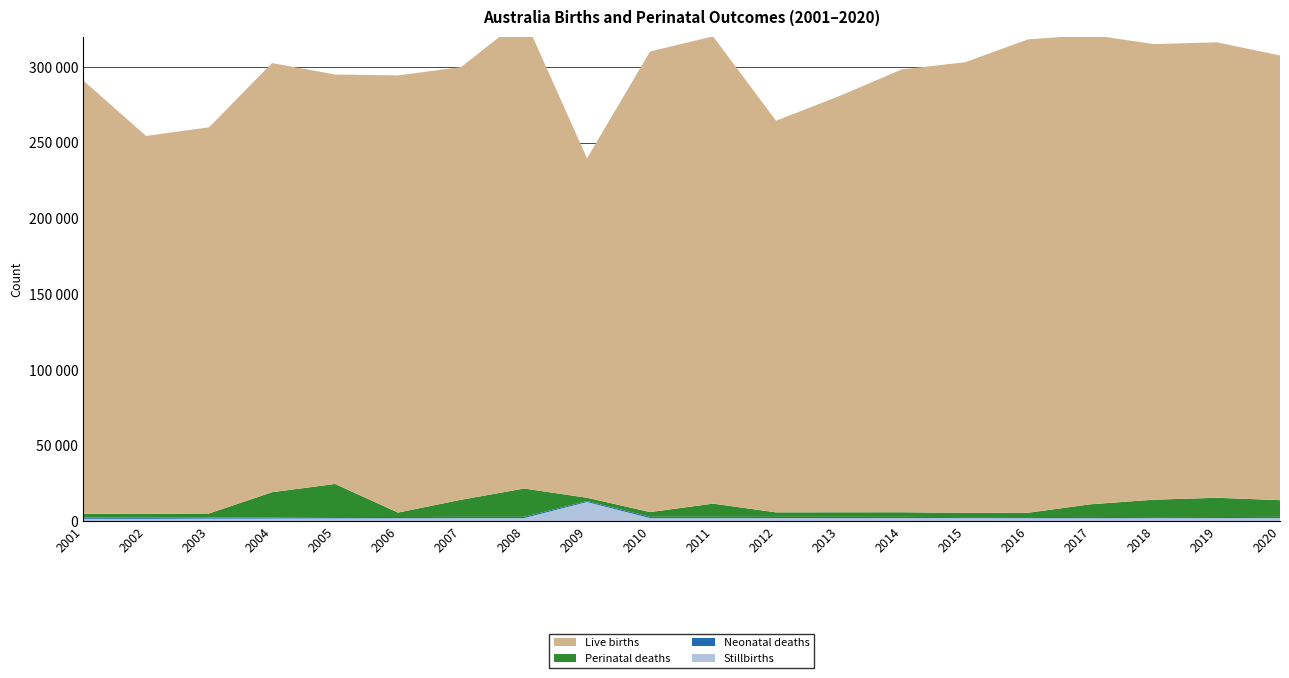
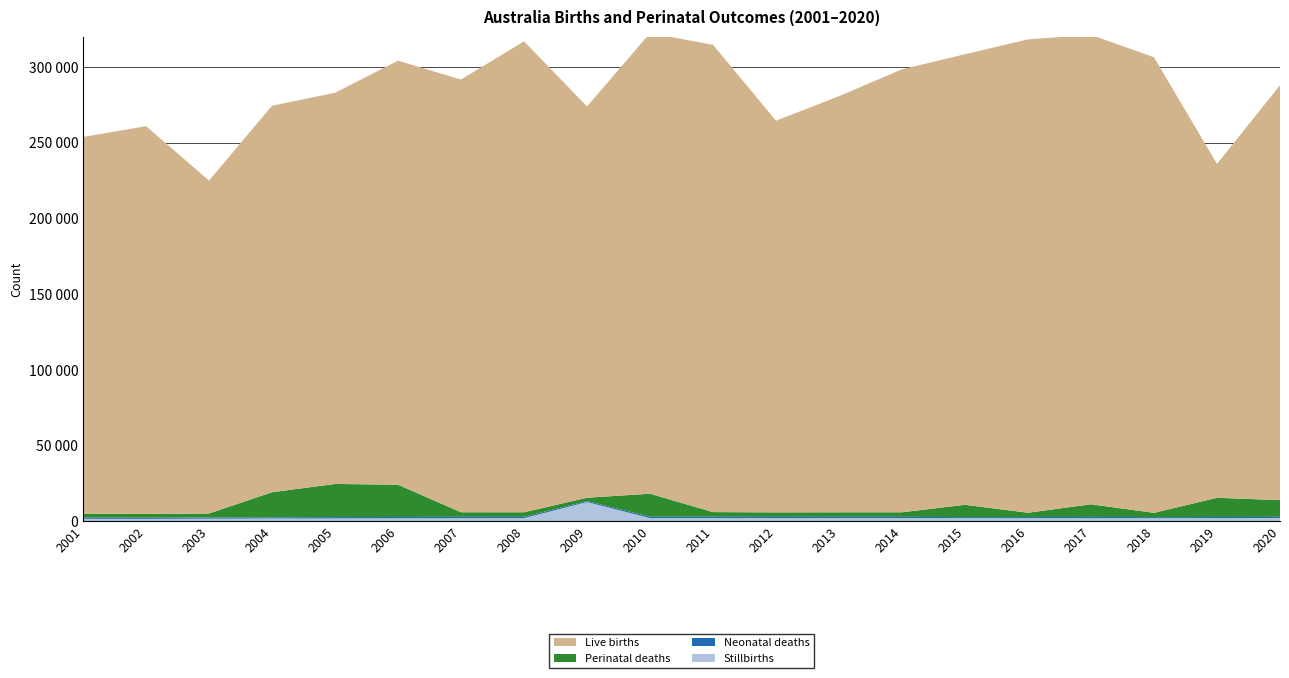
  {
    "Perinatal deaths": {
-     "2006": 3000,
-     "2007": 11000,
-     "2008": 19000,
-     "2010": 3000,
-     "2011": 9000,
-     "2015": 3000,
-     "2018": 12000
+     "2006": 21000,
+     "2007": 3000,
+     "2008": 3000,
+     "2010": 15000,
+     "2011": 3000,
+     "2015": 8000,
+     "2018": 3000
    },
    "Live births": {
-     "2001": 286000,
-     "2002": 250000,
-     "2003": 255000,
-     "2004": 283000,
-     "2005": 270000,
-     "2006": 289000,
+     "2001": 249000,
+     "2002": 256000,
+     "2003": 220000,
+     "2004": 255000,
+     "2005": 258000,
+     "2006": 280000,
      "2007": 286000,
-     "2009": 224000,
+     "2009": 258000,
      "2011": 309000,
      "2012": 259000,
      "2013": 275000,
      "2014": 293000,
      "2015": 298000,
      "2016": 313000,
      "2018": 301000,
-     "2019": 301000,
-     "2020": 294000
+     "2019": 221000,
+     "2020": 274000
    }
  }
